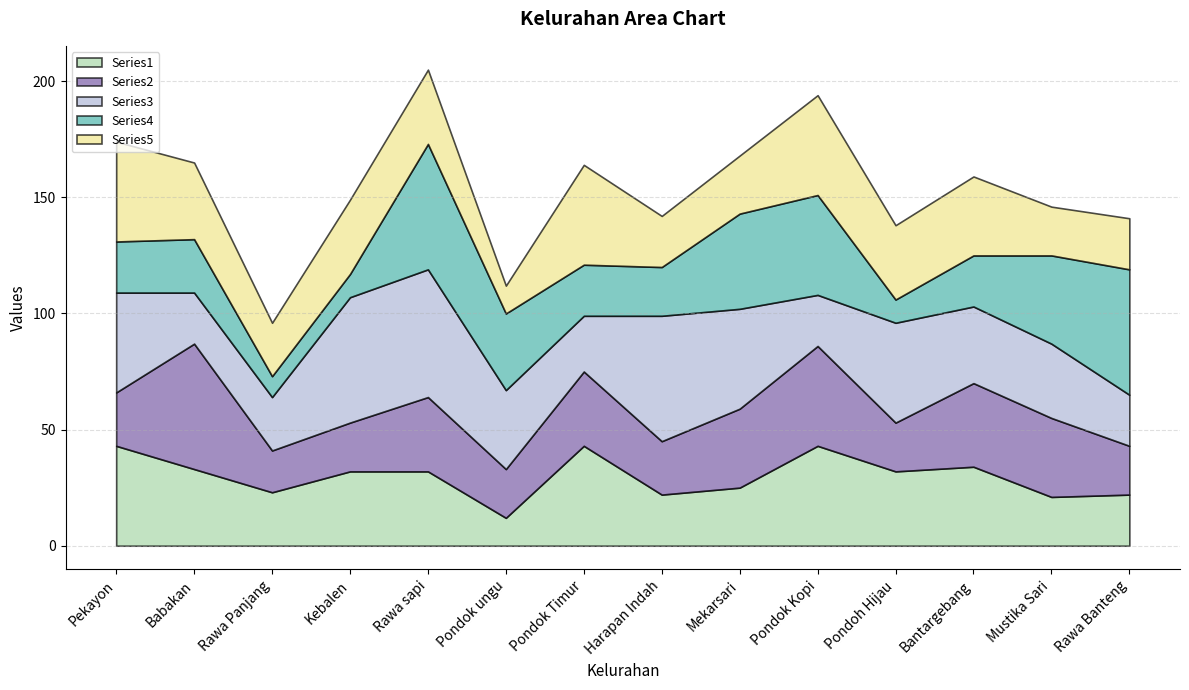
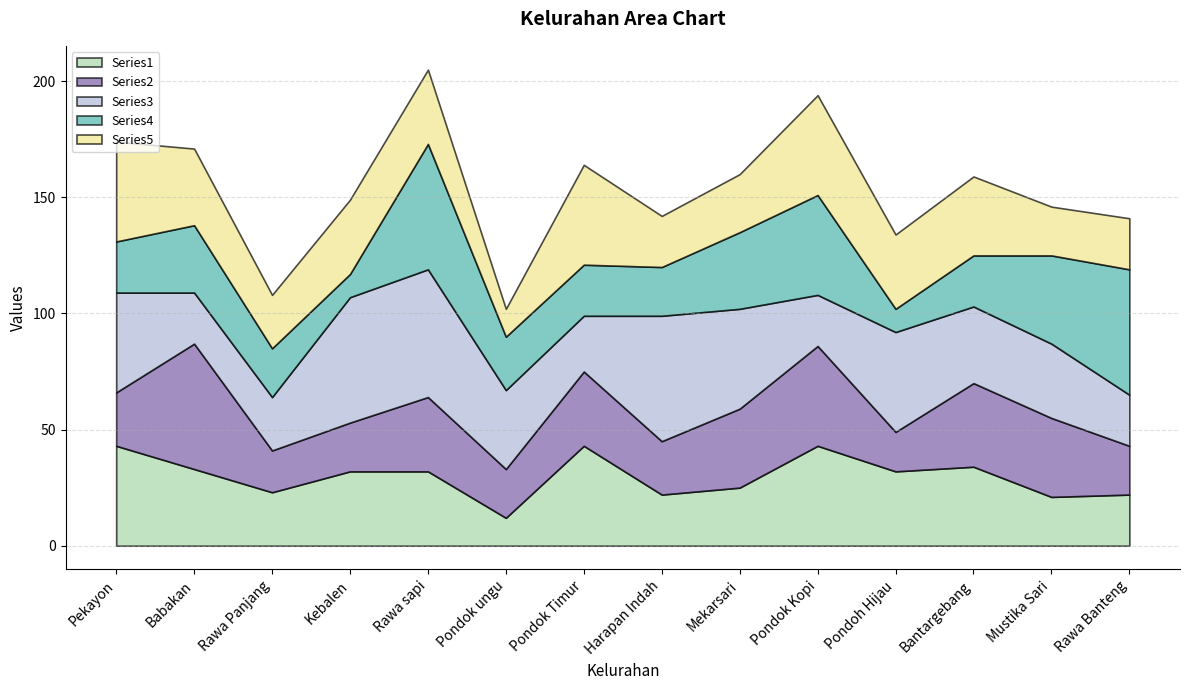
  {
    "Series2": {
      "Pekayon": 23,
      "Babakan": 54,
      "Rawa Panjang": 18,
      "Kebalen": 21,
      "Rawa sapi": 32,
      "Pondok ungu": 21,
      "Pondok Timur": 32,
      "Harapan Indah": 23,
      "Mekarsari": 34,
      "Pondok Kopi": 43,
-     "Pondoh Hijau": 21,
+     "Pondoh Hijau": 17,
      "Bantargebang": 36,
      "Mustika Sari": 34,
      "Rawa Banteng": 21
    },
    "Series4": {
      "Pekayon": 22,
-     "Babakan": 23,
-     "Rawa Panjang": 9,
+     "Babakan": 29,
+     "Rawa Panjang": 21,
      "Kebalen": 10,
      "Rawa sapi": 54,
-     "Pondok ungu": 33,
+     "Pondok ungu": 23,
      "Pondok Timur": 22,
      "Harapan Indah": 21,
-     "Mekarsari": 41,
+     "Mekarsari": 33,
      "Pondok Kopi": 43,
      "Pondoh Hijau": 10,
      "Bantargebang": 22,
      "Mustika Sari": 38,
      "Rawa Banteng": 54
    },
    "Series5": {
      "Babakan": 33,
      "Rawa Panjang": 23,
      "Kebalen": 32,
      "Rawa sapi": 32,
      "Pondok ungu": 12,
      "Pondok Timur": 43,
      "Harapan Indah": 22,
      "Mekarsari": 25,
      "Pondok Kopi": 43,
      "Pondoh Hijau": 32,
      "Bantargebang": 34,
      "Mustika Sari": 21,
      "Rawa Banteng": 22
    }
  }
